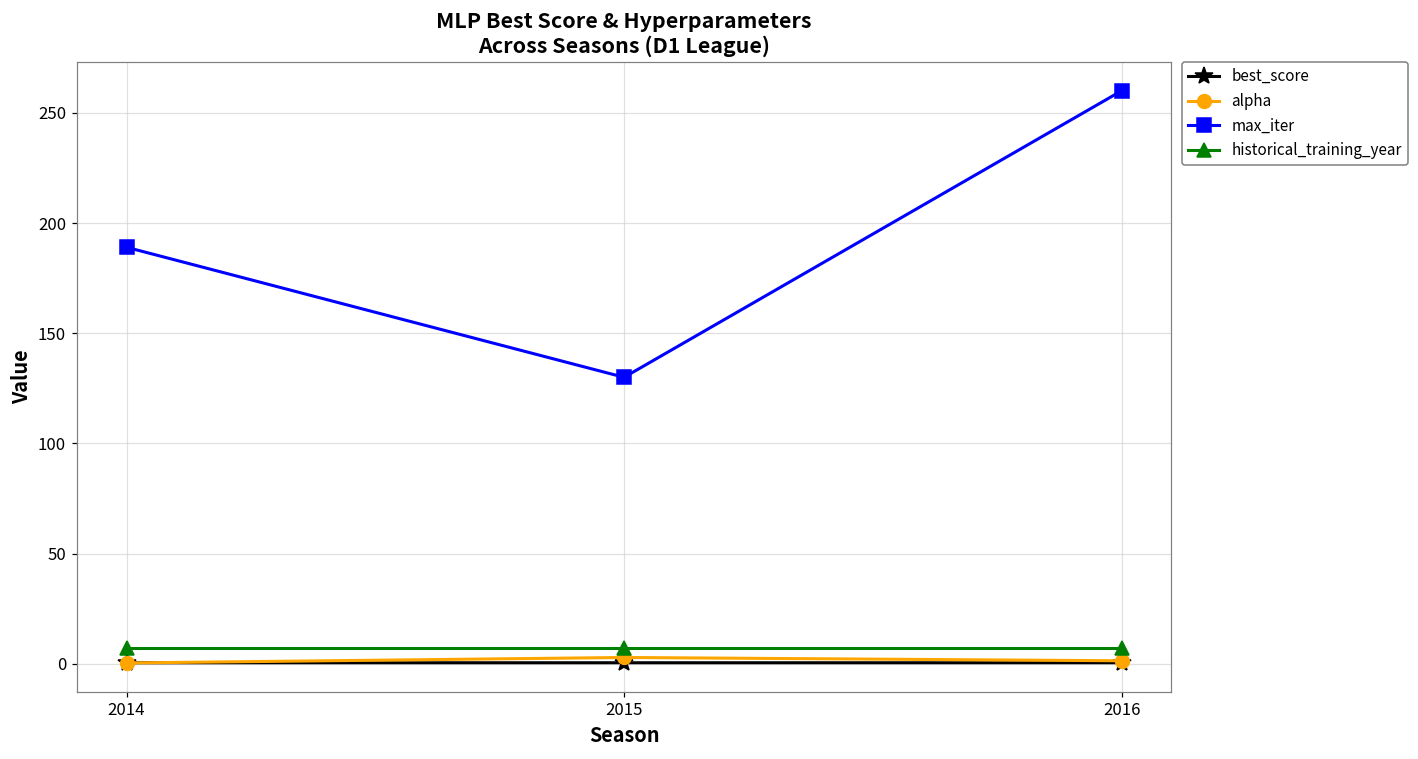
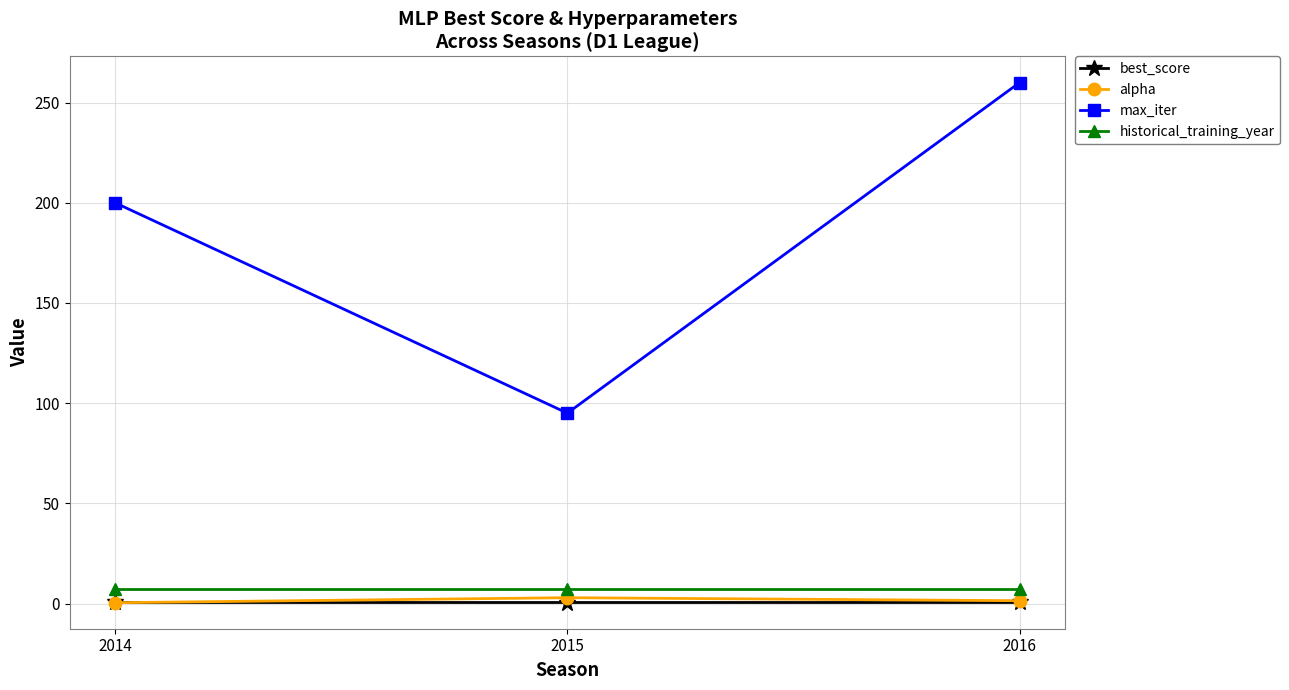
  {
    "best_score": {
      "2015": 1
    },
    "alpha": {
      "2015": 3
    },
    "max_iter": {
-     "2014": 189,
-     "2015": 130,
+     "2014": 200,
+     "2015": 95,
      "2016": 260
    },
    "historical_training_year": {
      "2014": 7,
      "2015": 7,
      "2016": 7
    }
  }
